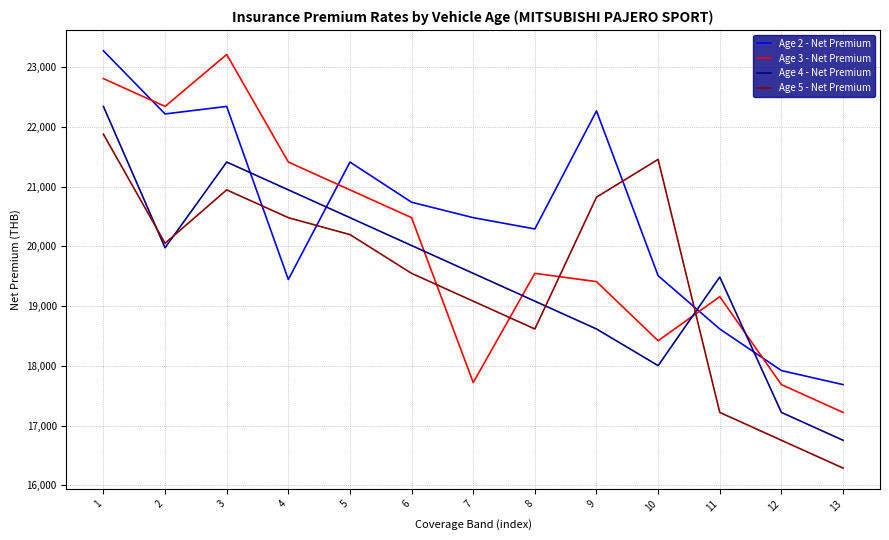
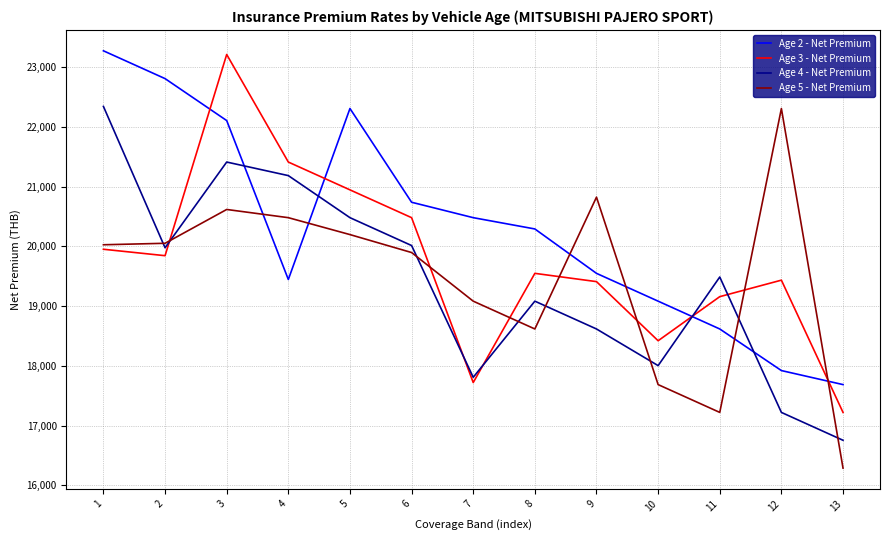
  {
    "Age 2 - Net Premium": {
      "1": "23,300",
-     "2": "22,200",
-     "3": "22,300",
+     "2": "22,800",
+     "3": "22,100",
      "4": "19,400",
-     "5": "21,400",
+     "5": "22,300",
      "6": "20,700",
      "7": "20,500",
      "8": "20,300",
-     "9": "22,300",
-     "10": "19,500",
+     "9": "19,500",
+     "10": "19,100",
      "11": "18,600",
      "12": "17,900",
      "13": "17,700"
    },
    "Age 3 - Net Premium": {
-     "1": "22,800",
-     "2": "22,300",
+     "1": "20,000",
+     "2": "19,800",
      "3": "23,200",
      "4": "21,400",
      "5": "20,900",
      "6": "20,500",
      "7": "17,700",
      "8": "19,500",
      "9": "19,400",
      "10": "18,400",
      "11": "19,200",
-     "12": "17,700",
+     "12": "19,400",
      "13": "17,200"
    },
    "Age 4 - Net Premium": {
      "1": "22,300",
      "2": "20,000",
      "3": "21,400",
-     "4": "20,900",
+     "4": "21,200",
      "5": "20,500",
      "6": "20,000",
-     "7": "19,500",
+     "7": "17,800",
      "8": "19,100",
      "9": "18,600",
      "10": "18,000",
      "11": "19,500",
      "12": "17,200",
      "13": "16,800"
    },
    "Age 5 - Net Premium": {
-     "1": "21,900",
+     "1": "20,000",
      "2": "20,100",
-     "3": "20,900",
+     "3": "20,600",
      "4": "20,500",
      "5": "20,200",
-     "6": "19,500",
+     "6": "19,900",
      "7": "19,100",
      "8": "18,600",
      "9": "20,800",
-     "10": "21,500",
+     "10": "17,700",
      "11": "17,200",
-     "12": "16,800",
+     "12": "22,300",
      "13": "16,300"
    }
  }
